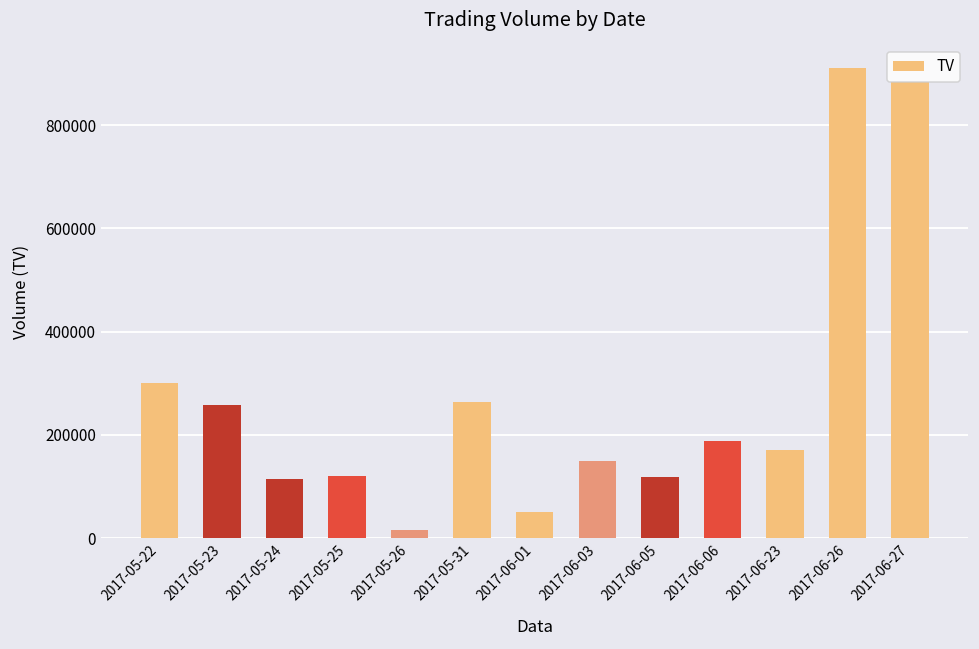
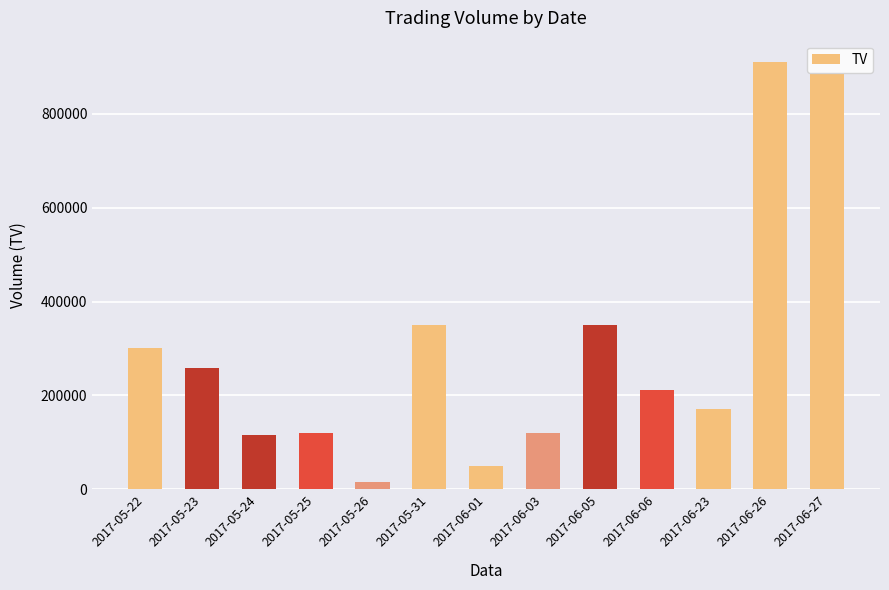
  {
    "2017-05-22": 300000,
    "2017-05-23": 260000,
    "2017-05-24": 120000,
    "2017-05-25": 120000,
    "2017-05-26": 20000,
-   "2017-05-31": 260000,
+   "2017-05-31": 350000,
    "2017-06-01": 50000,
-   "2017-06-03": 150000,
-   "2017-06-05": 120000,
-   "2017-06-06": 190000,
+   "2017-06-03": 120000,
+   "2017-06-05": 350000,
+   "2017-06-06": 210000,
    "2017-06-23": 170000,
    "2017-06-26": 910000,
    "2017-06-27": 880000
  }
